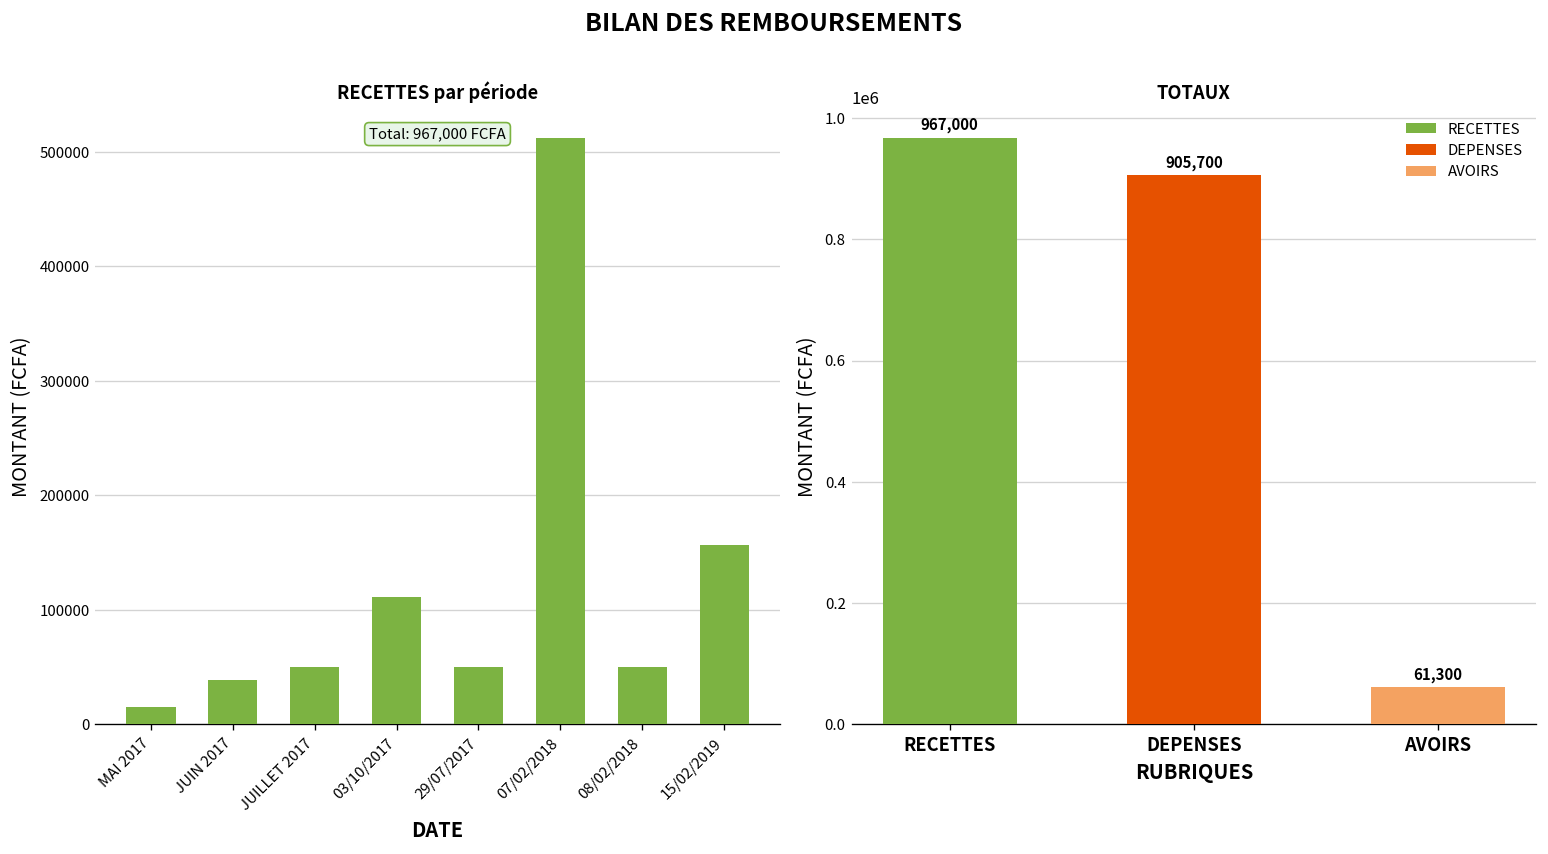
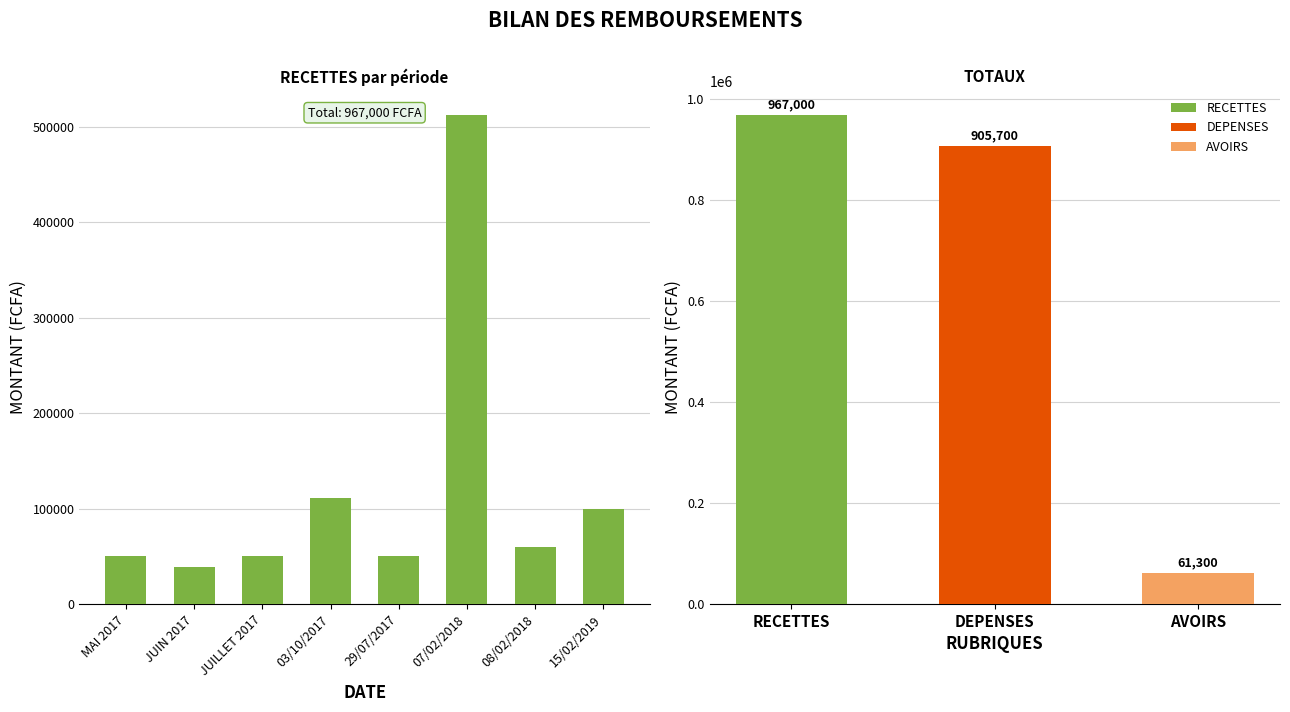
  {
    "RECETTES par période": {
-     "MAI 2017": "20000",
+     "MAI 2017": "50000",
      "JUIN 2017": "40000",
      "JUILLET 2017": "50000",
      "03/10/2017": "110000",
      "29/07/2017": "50000",
      "07/02/2018": "510000",
-     "08/02/2018": "50000",
-     "15/02/2019": "160000"
+     "08/02/2018": "60000",
+     "15/02/2019": "100000"
    },
    "TOTAUX": {
      "DEPENSES": {
        "DEPENSES": "905,700"
      },
      "AVOIRS": {
        "AVOIRS": "61,300"
      }
    }
  }
